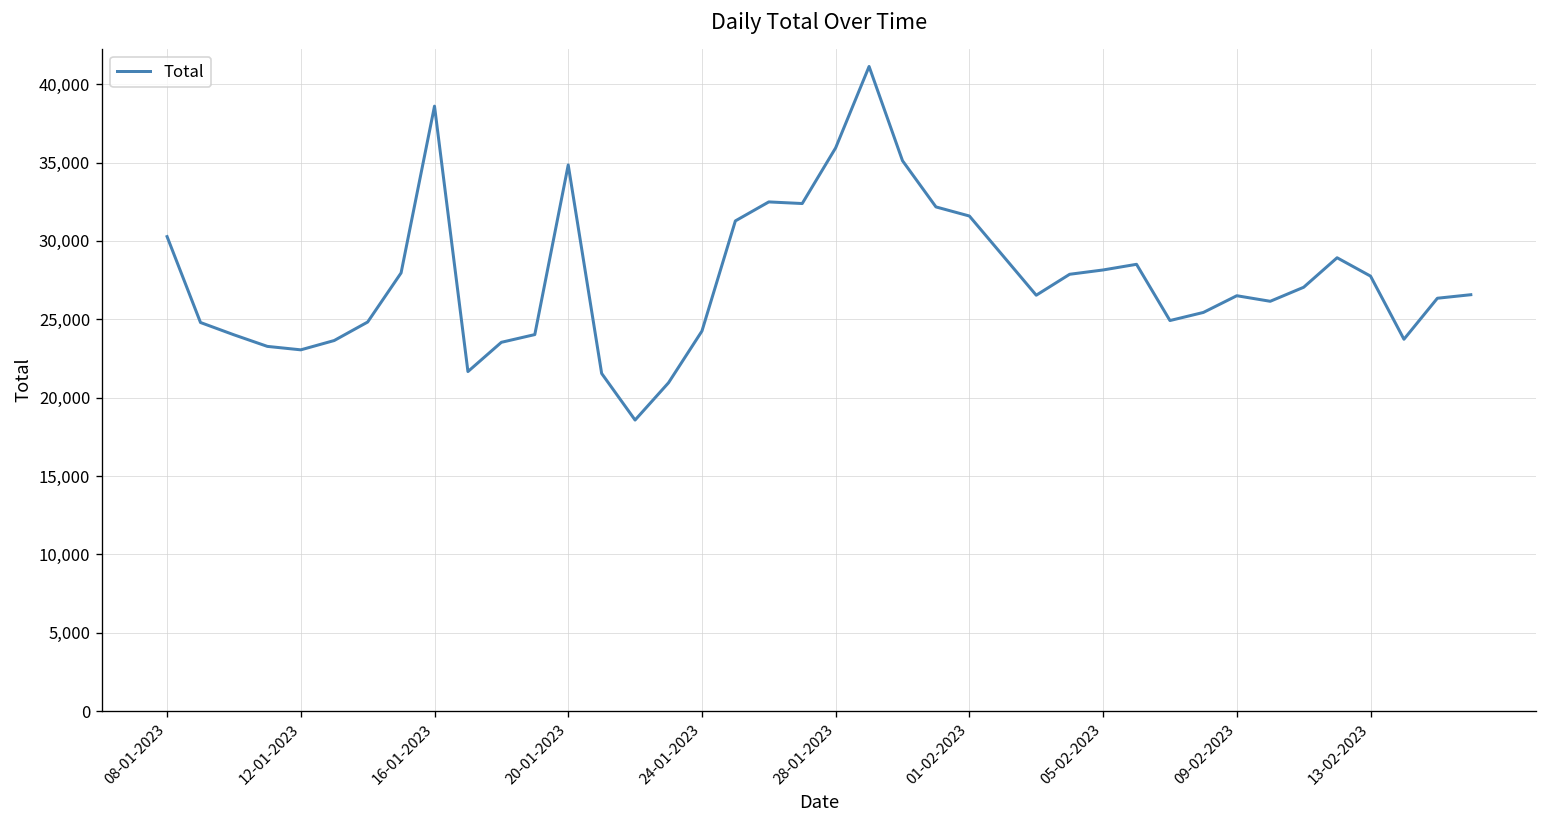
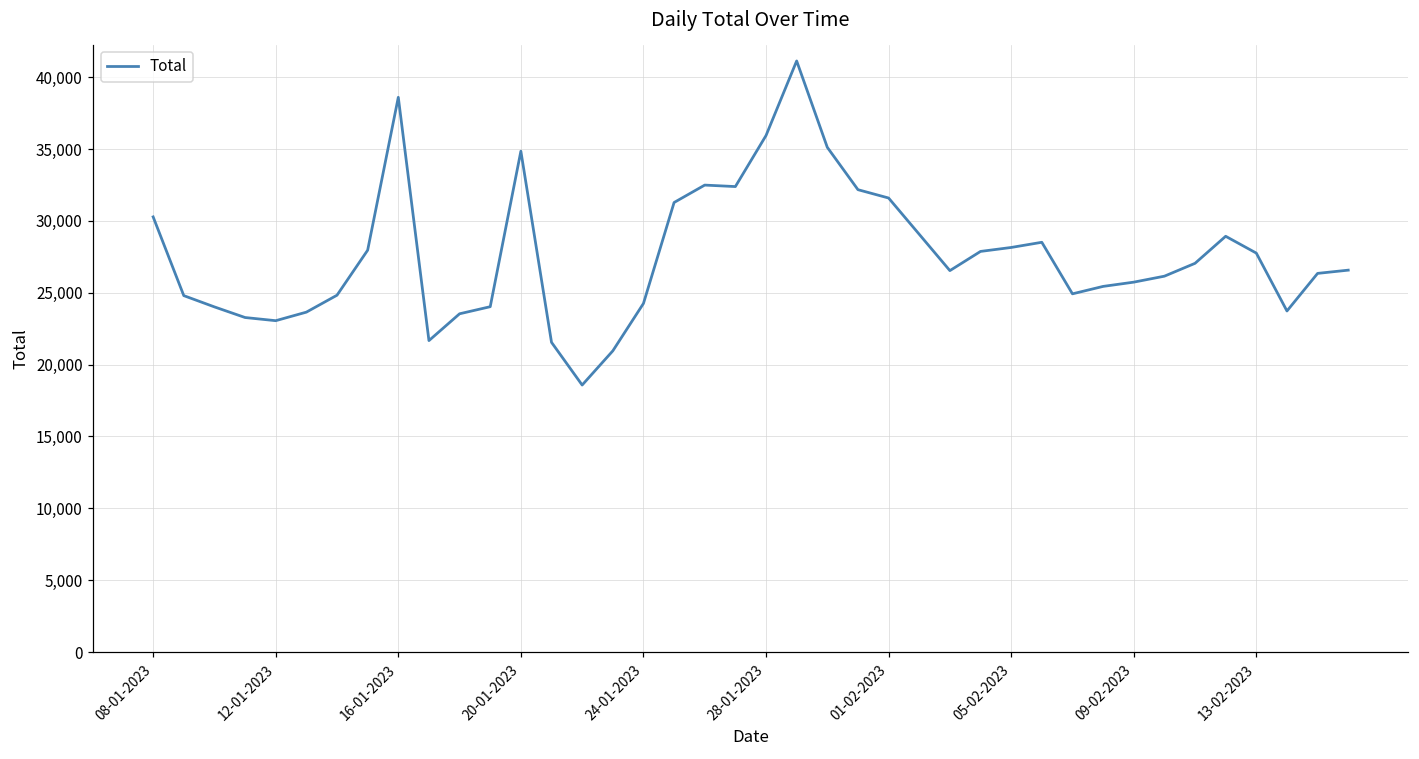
  {
    "08-01-2023": "30,300",
    "12-01-2023": "23,100",
    "16-01-2023": "38,600",
    "20-01-2023": "34,800",
    "24-01-2023": "24,300",
    "28-01-2023": "35,900",
    "01-02-2023": "31,600",
    "05-02-2023": "28,100",
-   "09-02-2023": "26,500",
+   "09-02-2023": "25,700",
    "13-02-2023": "27,800"
  }
